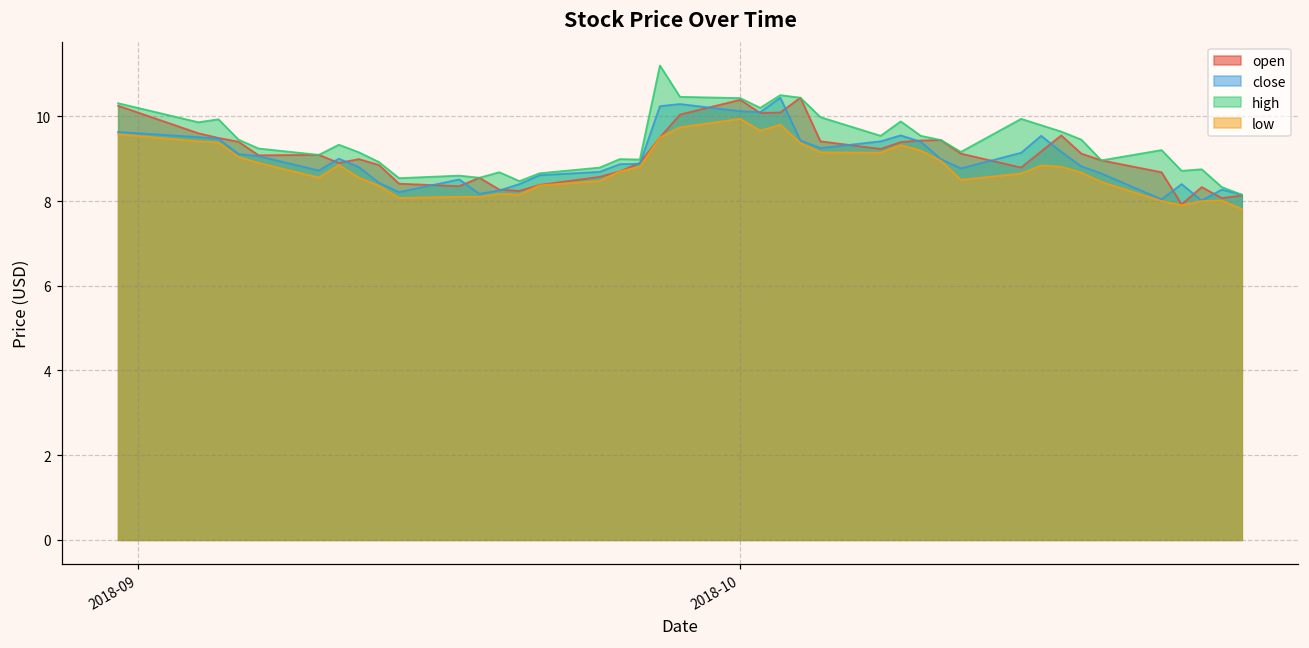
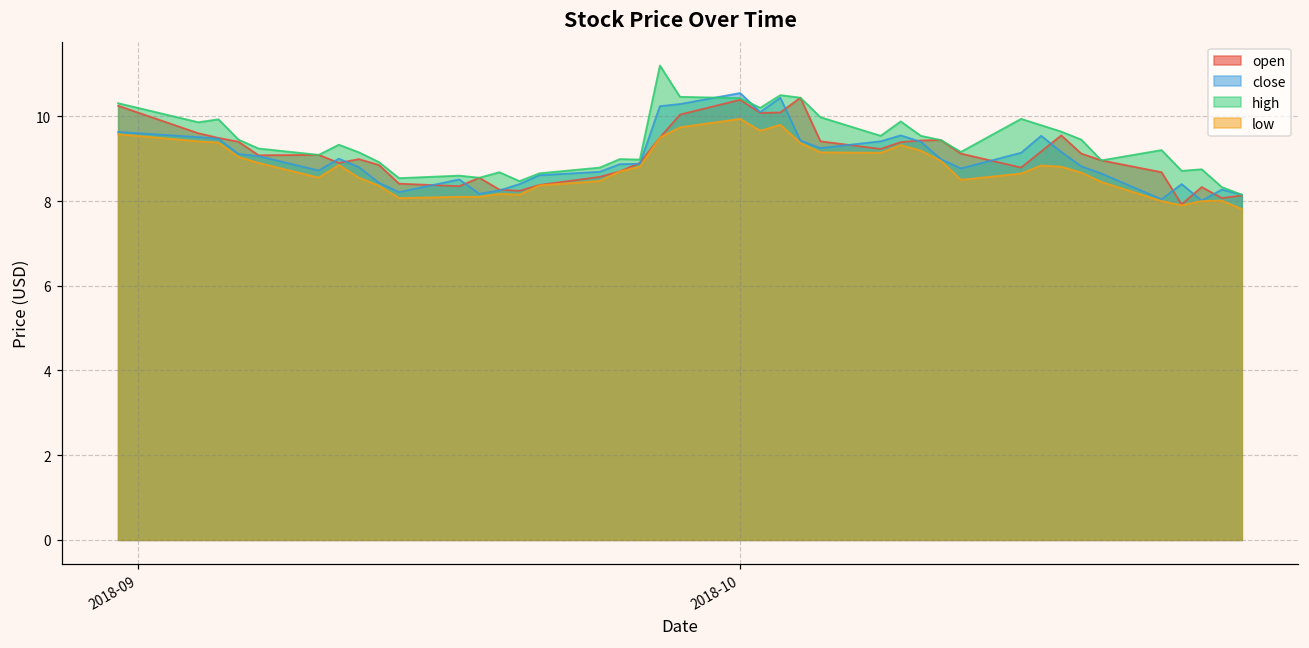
  {
    "close": {
-     "2018-10": 10.1
+     "2018-10": 10.6
    },
    "low": {
      "2018-10": 9.9
    }
  }
